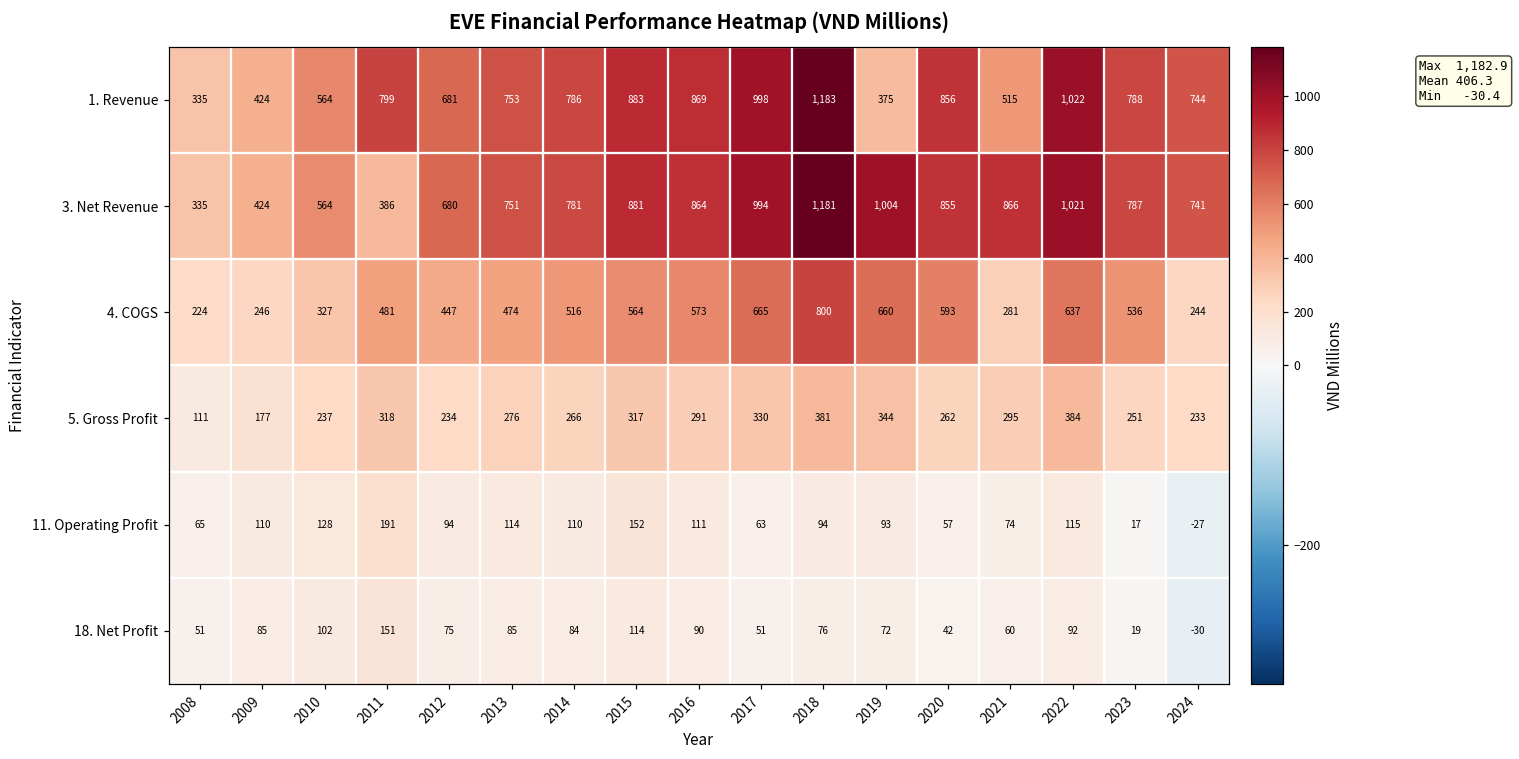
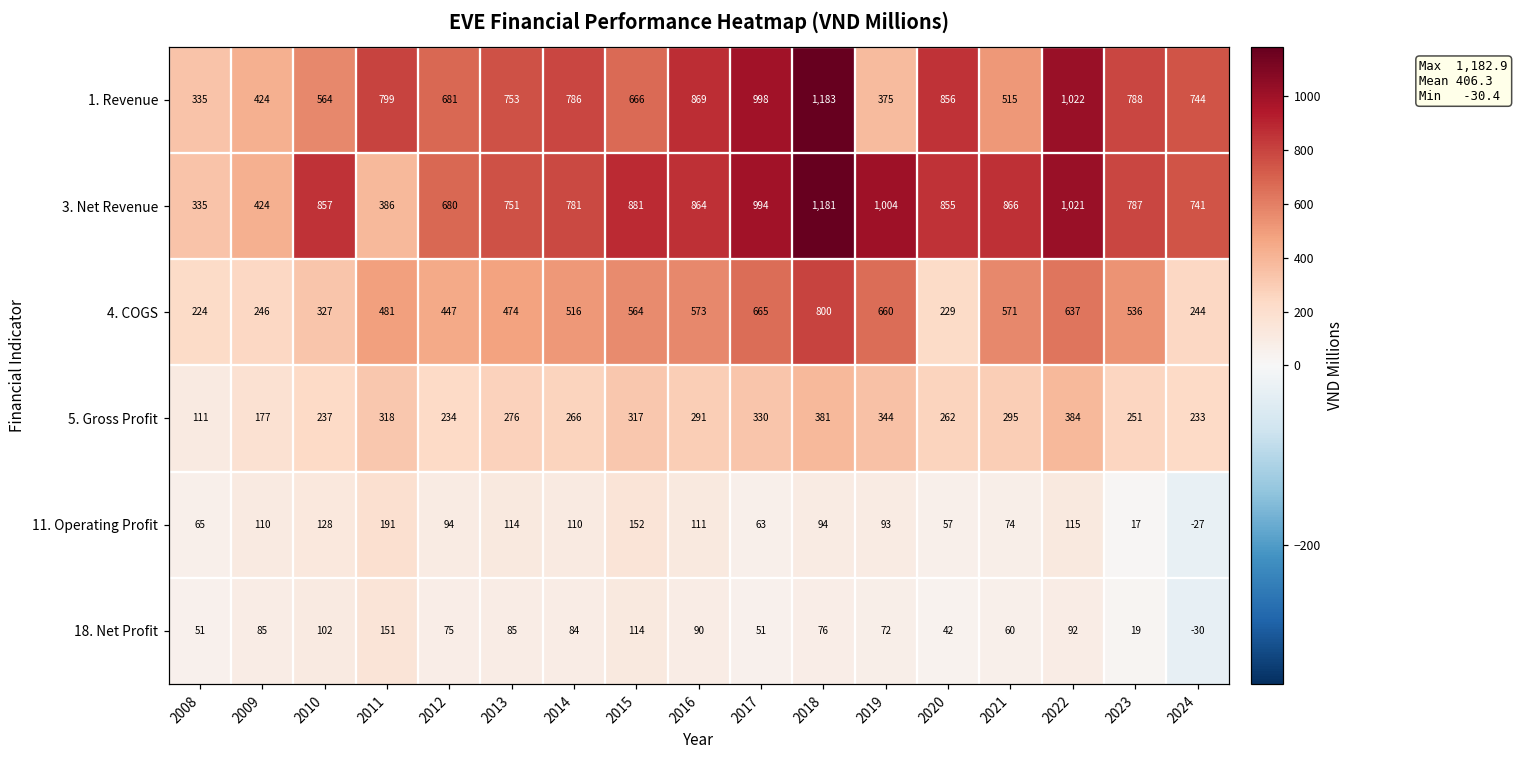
  {
    "1. Revenue": {
      "2008": "335",
      "2009": "424",
      "2010": "564",
      "2011": "799",
      "2012": "681",
      "2013": "753",
      "2014": "786",
-     "2015": "883",
+     "2015": "666",
      "2016": "869",
      "2017": "998",
      "2018": "1,183",
      "2019": "375",
      "2020": "856",
      "2021": "515",
      "2022": "1,022",
      "2023": "788",
      "2024": "744"
    },
    "3. Net Revenue": {
      "2008": "335",
      "2009": "424",
-     "2010": "564",
+     "2010": "857",
      "2011": "386",
      "2012": "680",
      "2013": "751",
      "2014": "781",
      "2015": "881",
      "2016": "864",
      "2017": "994",
      "2018": "1,181",
      "2019": "1,004",
      "2020": "855",
      "2021": "866",
      "2022": "1,021",
      "2023": "787",
      "2024": "741"
    },
    "4. COGS": {
      "2008": "224",
      "2009": "246",
      "2010": "327",
      "2011": "481",
      "2012": "447",
      "2013": "474",
      "2014": "516",
      "2015": "564",
      "2016": "573",
      "2017": "665",
      "2018": "800",
      "2019": "660",
-     "2020": "593",
-     "2021": "281",
+     "2020": "229",
+     "2021": "571",
      "2022": "637",
      "2023": "536",
      "2024": "244"
    },
    "5. Gross Profit": {
      "2008": "111",
      "2009": "177",
      "2010": "237",
      "2011": "318",
      "2012": "234",
      "2013": "276",
      "2014": "266",
      "2015": "317",
      "2016": "291",
      "2017": "330",
      "2018": "381",
      "2019": "344",
      "2020": "262",
      "2021": "295",
      "2022": "384",
      "2023": "251",
      "2024": "233"
    },
    "11. Operating Profit": {
      "2008": "65",
      "2009": "110",
      "2010": "128",
      "2011": "191",
      "2012": "94",
      "2013": "114",
      "2014": "110",
      "2015": "152",
      "2016": "111",
      "2017": "63",
      "2018": "94",
      "2019": "93",
      "2020": "57",
      "2021": "74",
      "2022": "115",
      "2023": "17",
      "2024": "-27"
    },
    "18. Net Profit": {
      "2008": "51",
      "2009": "85",
      "2010": "102",
      "2011": "151",
      "2012": "75",
      "2013": "85",
      "2014": "84",
      "2015": "114",
      "2016": "90",
      "2017": "51",
      "2018": "76",
      "2019": "72",
      "2020": "42",
      "2021": "60",
      "2022": "92",
      "2023": "19",
      "2024": "-30"
    }
  }
